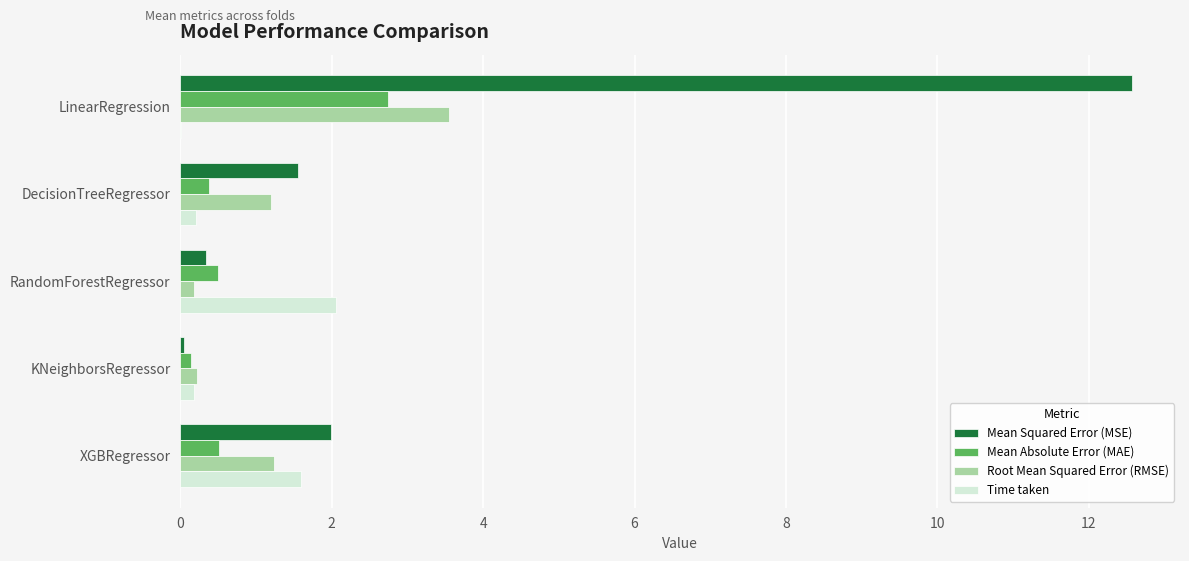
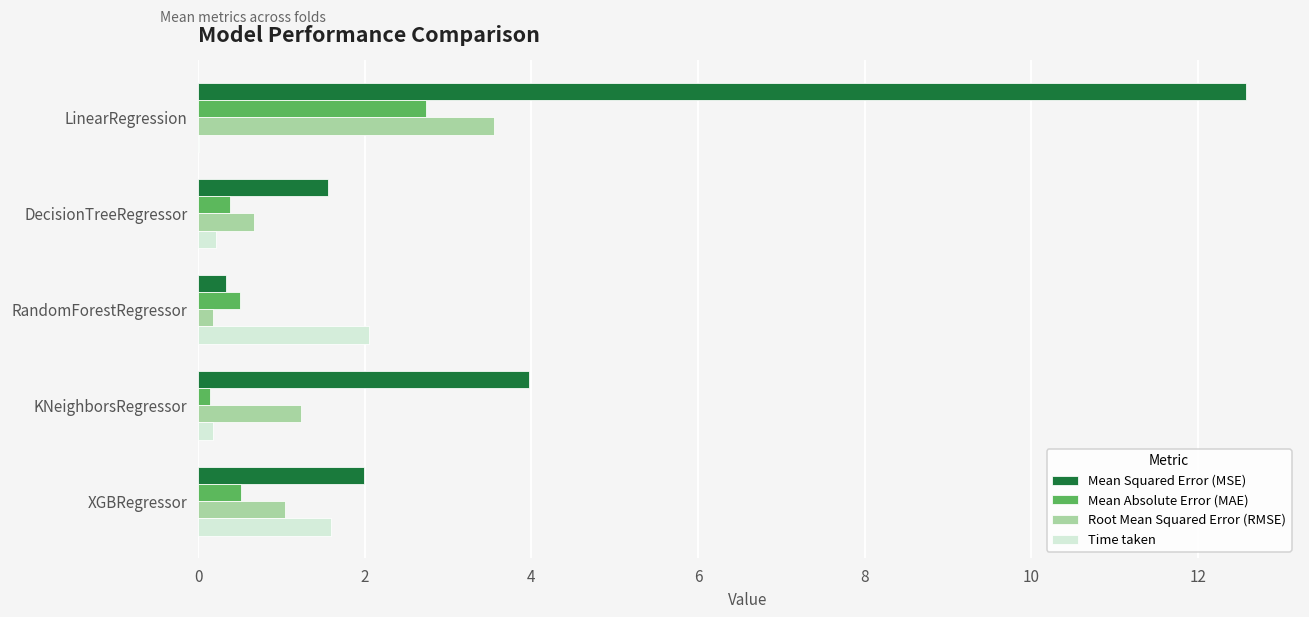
  {
    "Mean Squared Error (MSE)": {
      "LinearRegression": 12.6,
      "DecisionTreeRegressor": 1.6,
      "RandomForestRegressor": 0.3,
-     "KNeighborsRegressor": 0.0,
+     "KNeighborsRegressor": 4.0,
      "XGBRegressor": 2.0
    },
    "Mean Absolute Error (MAE)": {
      "LinearRegression": 2.7,
      "DecisionTreeRegressor": 0.4,
      "RandomForestRegressor": 0.5,
      "KNeighborsRegressor": 0.1,
      "XGBRegressor": 0.5
    },
    "Root Mean Squared Error (RMSE)": {
      "LinearRegression": 3.5,
-     "DecisionTreeRegressor": 1.2,
+     "DecisionTreeRegressor": 0.7,
      "RandomForestRegressor": 0.2,
-     "KNeighborsRegressor": 0.2,
-     "XGBRegressor": 1.2
+     "KNeighborsRegressor": 1.2,
+     "XGBRegressor": 1.0
    },
    "Time taken": {
      "DecisionTreeRegressor": 0.2,
      "RandomForestRegressor": 2.1,
      "KNeighborsRegressor": 0.2,
      "XGBRegressor": 1.6
    }
  }
